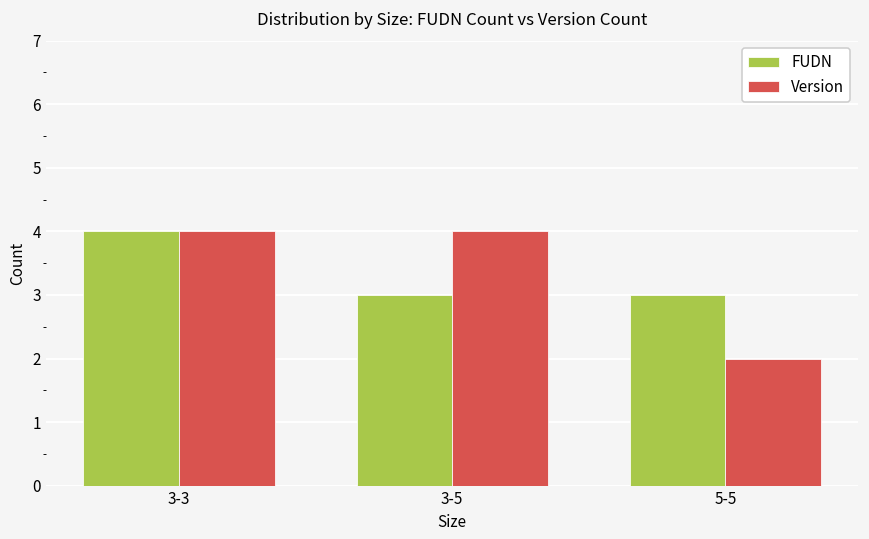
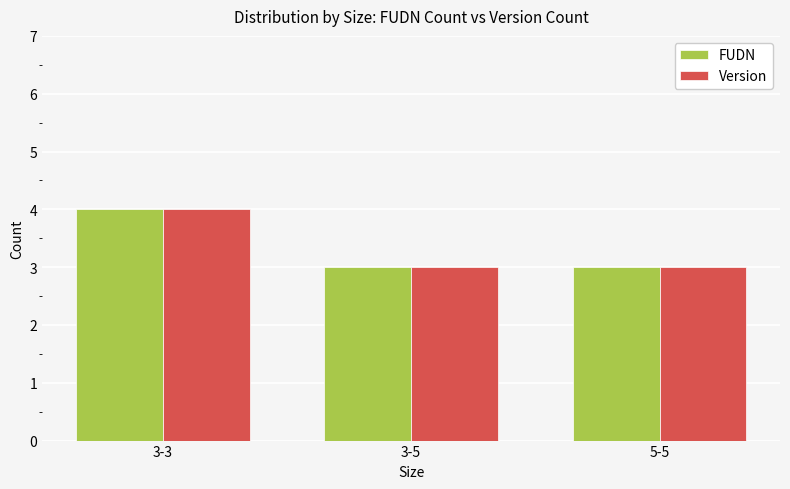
  {
    "FUDN": {
      "3-3": 4,
      "3-5": 3,
      "5-5": 3
    },
    "Version": {
      "3-3": 4,
-     "3-5": 4,
-     "5-5": 2
+     "3-5": 3,
+     "5-5": 3
    }
  }
